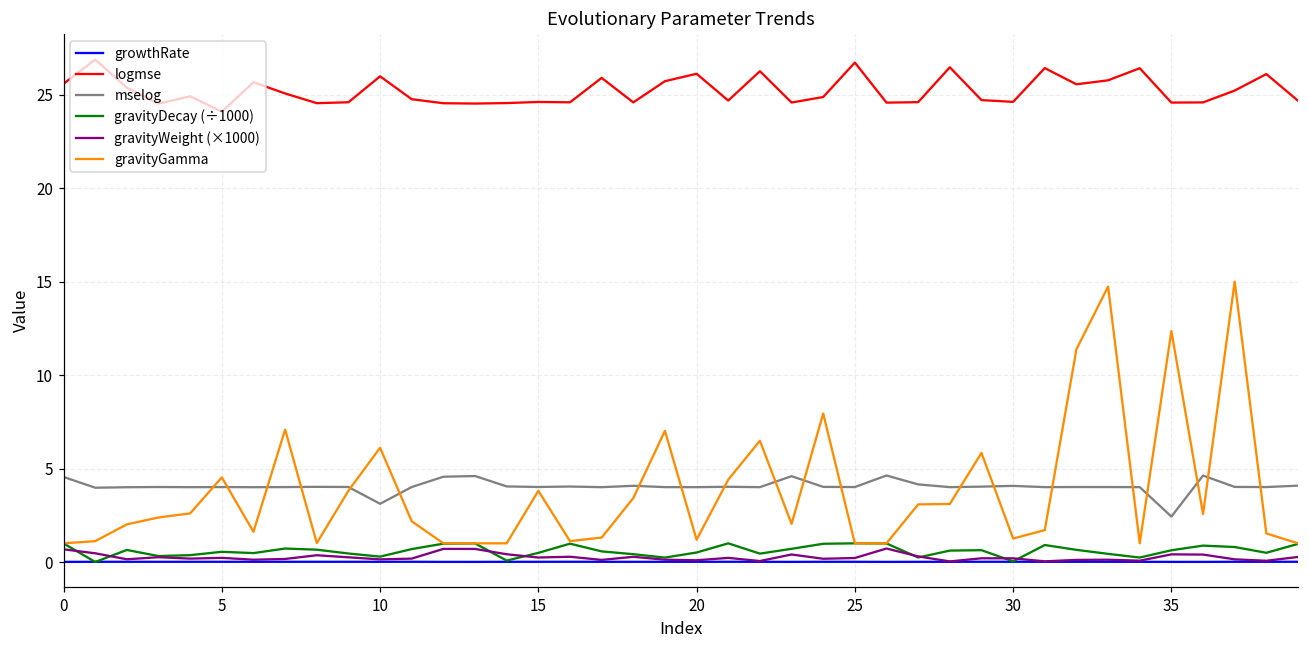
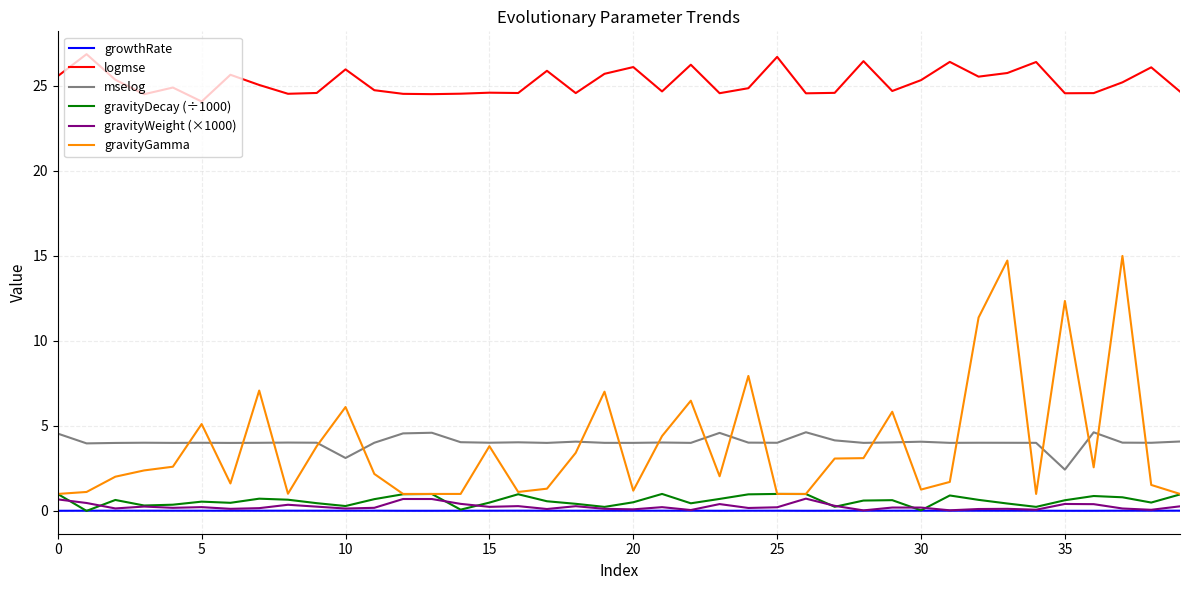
  {
    "growthRate": {
      "0": 0.0,
      "5": 0.0,
      "15": 0.0,
      "25": 0.0,
      "35": 0.0
    },
    "logmse": {
      "0": 25.6,
      "10": 26.0,
      "15": 24.6,
      "20": 26.1,
      "25": 26.7,
-     "30": 24.6,
+     "30": 25.3,
      "35": 24.6
    },
    "mselog": {
      "0": 4.5,
      "5": 4.0,
      "10": 3.1,
      "15": 4.0,
      "20": 4.0,
      "25": 4.0,
      "30": 4.1,
      "35": 2.4
    },
    "gravityDecay (÷1000)": {
      "5": 0.5,
      "15": 0.5,
      "20": 0.5,
      "35": 0.6
    },
    "gravityWeight (×1000)": {
      "0": 0.7,
      "5": 0.2,
      "15": 0.2,
      "25": 0.2,
      "30": 0.2,
      "35": 0.4
    },
    "gravityGamma": {
-     "5": 4.5,
+     "5": 5.1,
      "10": 6.1,
      "15": 3.8,
      "20": 1.2,
      "30": 1.3,
      "35": 12.4
    }
  }
